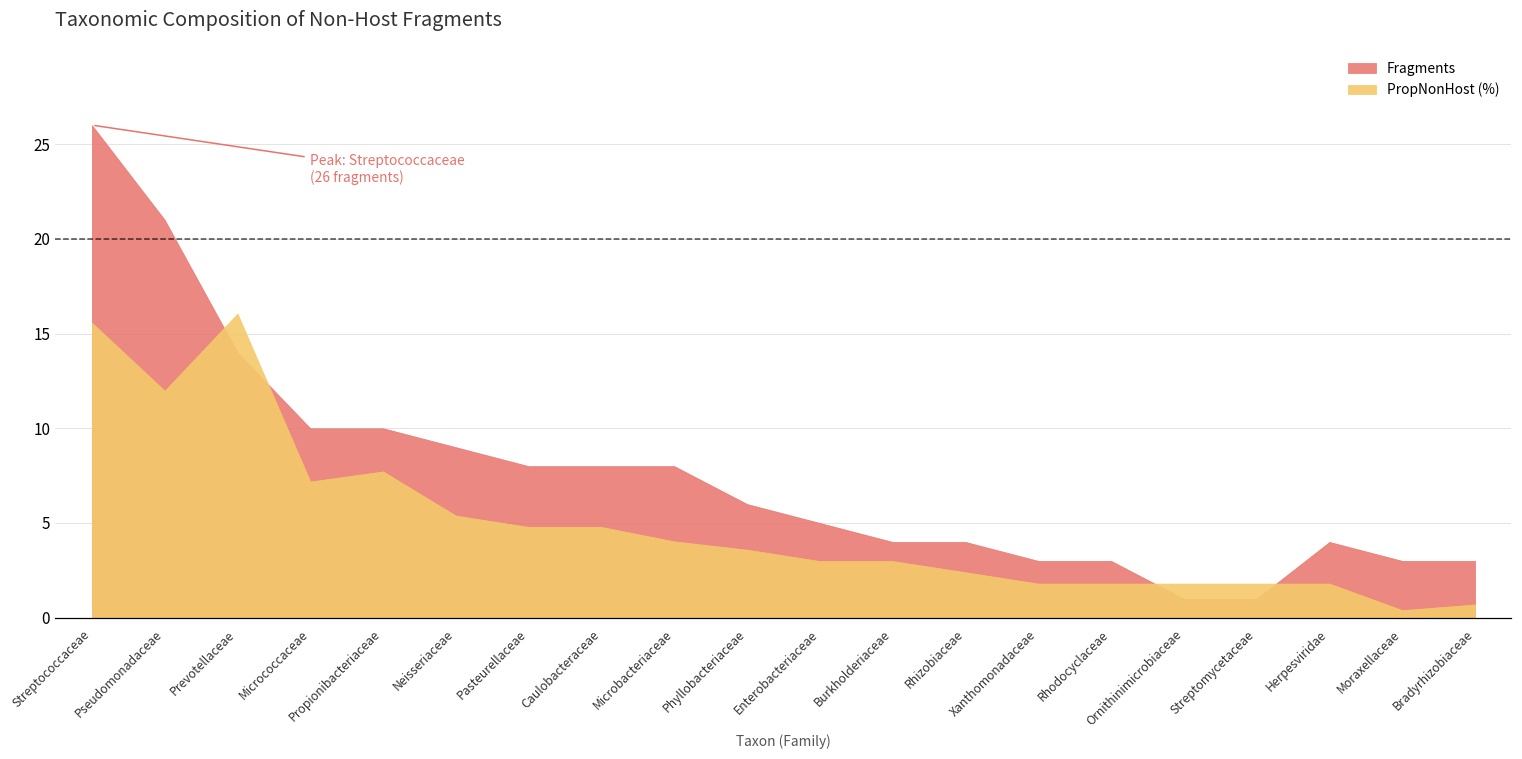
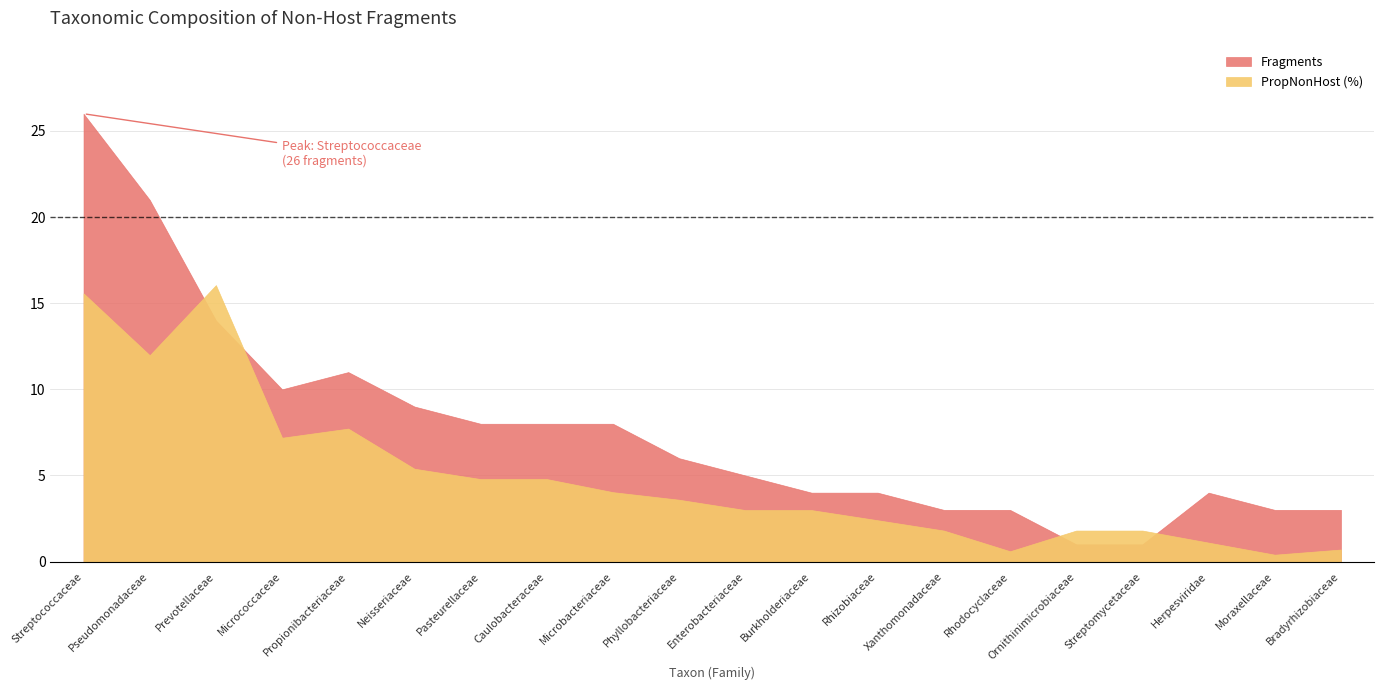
  {
    "Fragments": {
      "Pseudomonadaceae": 21,
      "Prevotellaceae": 14,
      "Micrococcaceae": 10,
-     "Propionibacteriaceae": 10,
+     "Propionibacteriaceae": 11,
      "Neisseriaceae": 9,
      "Pasteurellaceae": 8,
      "Caulobacteraceae": 8,
      "Microbacteriaceae": 8,
      "Phyllobacteriaceae": 6,
      "Enterobacteriaceae": 5,
      "Burkholderiaceae": 4,
      "Rhizobiaceae": 4,
      "Xanthomonadaceae": 3,
      "Rhodocyclaceae": 3,
      "Ornithinimicrobiaceae": 1,
      "Streptomycetaceae": 1,
      "Herpesviridae": 4,
      "Moraxellaceae": 3,
      "Bradyrhizobiaceae": 3
    },
    "PropNonHost (%)": {
      "Streptococcaceae": 15.6,
      "Pseudomonadaceae": 12.0,
      "Prevotellaceae": 16.1,
      "Micrococcaceae": 7.2,
      "Propionibacteriaceae": 7.7,
      "Neisseriaceae": 5.4,
      "Pasteurellaceae": 4.8,
      "Caulobacteraceae": 4.8,
      "Microbacteriaceae": 4.0,
      "Phyllobacteriaceae": 3.6,
      "Enterobacteriaceae": 3.0,
      "Burkholderiaceae": 3.0,
      "Rhizobiaceae": 2.4,
      "Xanthomonadaceae": 1.8,
-     "Rhodocyclaceae": 1.8,
+     "Rhodocyclaceae": 0.6,
      "Ornithinimicrobiaceae": 1.8,
      "Streptomycetaceae": 1.8,
-     "Herpesviridae": 1.8,
+     "Herpesviridae": 1.1,
      "Moraxellaceae": 0.4,
      "Bradyrhizobiaceae": 0.7
    }
  }
